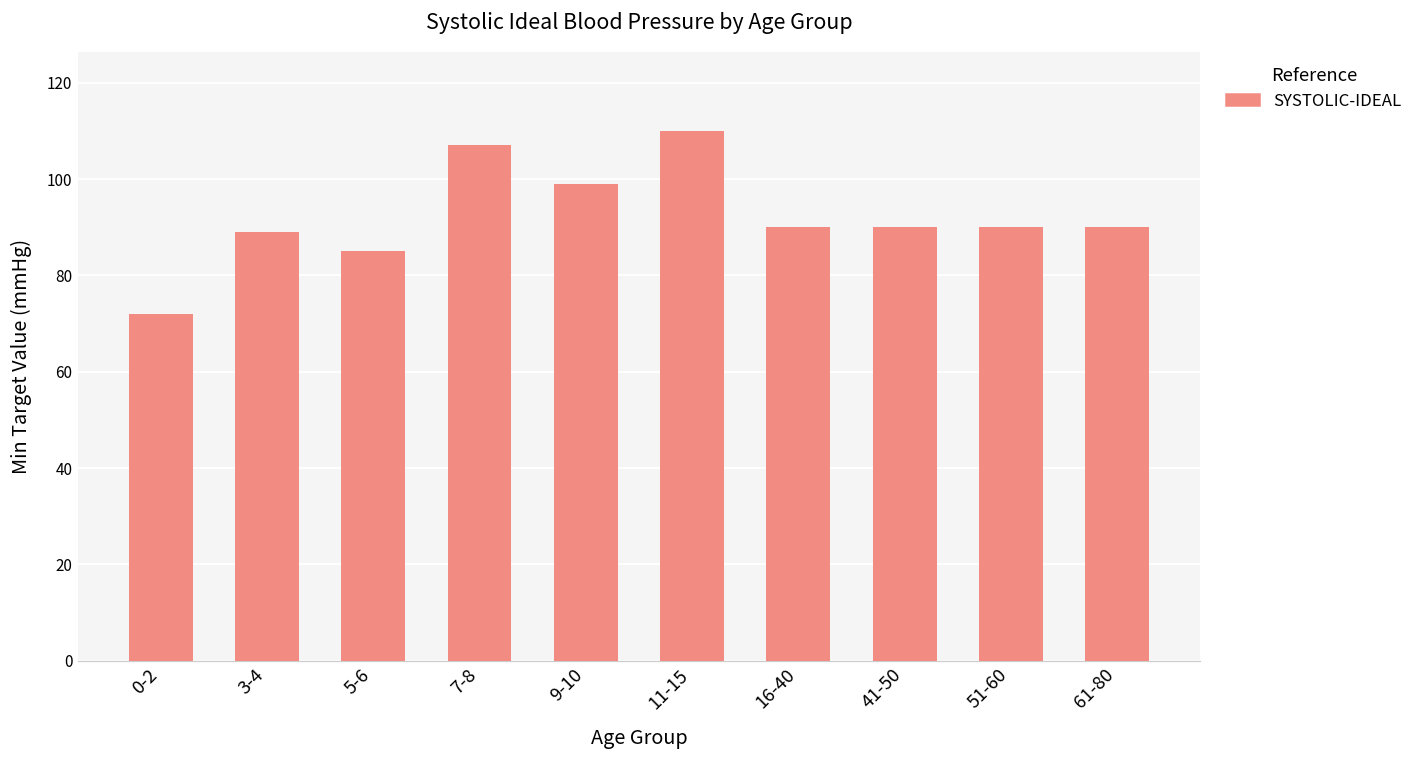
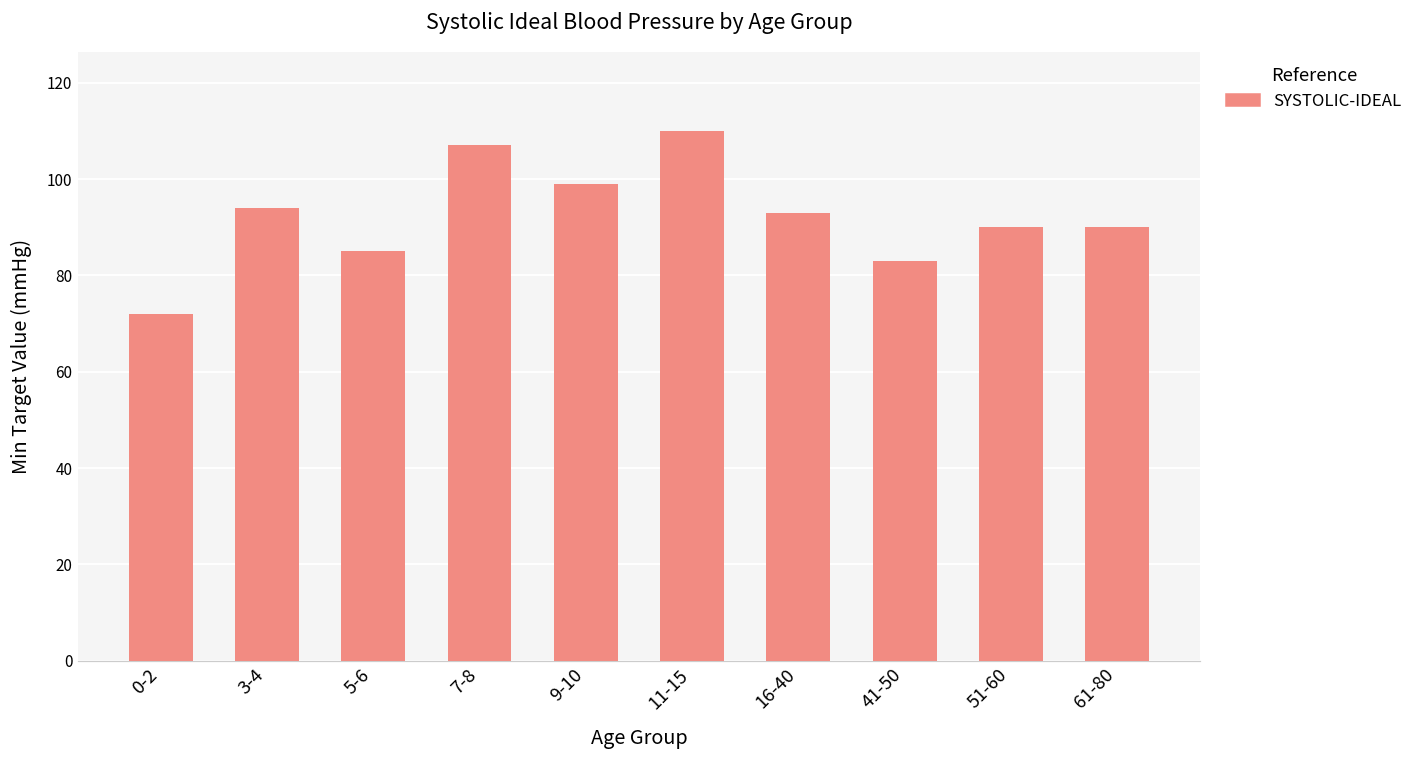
  {
    "0-2": 72,
-   "3-4": 89,
+   "3-4": 94,
    "5-6": 85,
    "7-8": 107,
    "9-10": 99,
    "11-15": 110,
-   "16-40": 90,
-   "41-50": 90,
+   "16-40": 93,
+   "41-50": 83,
    "51-60": 90,
    "61-80": 90
  }
